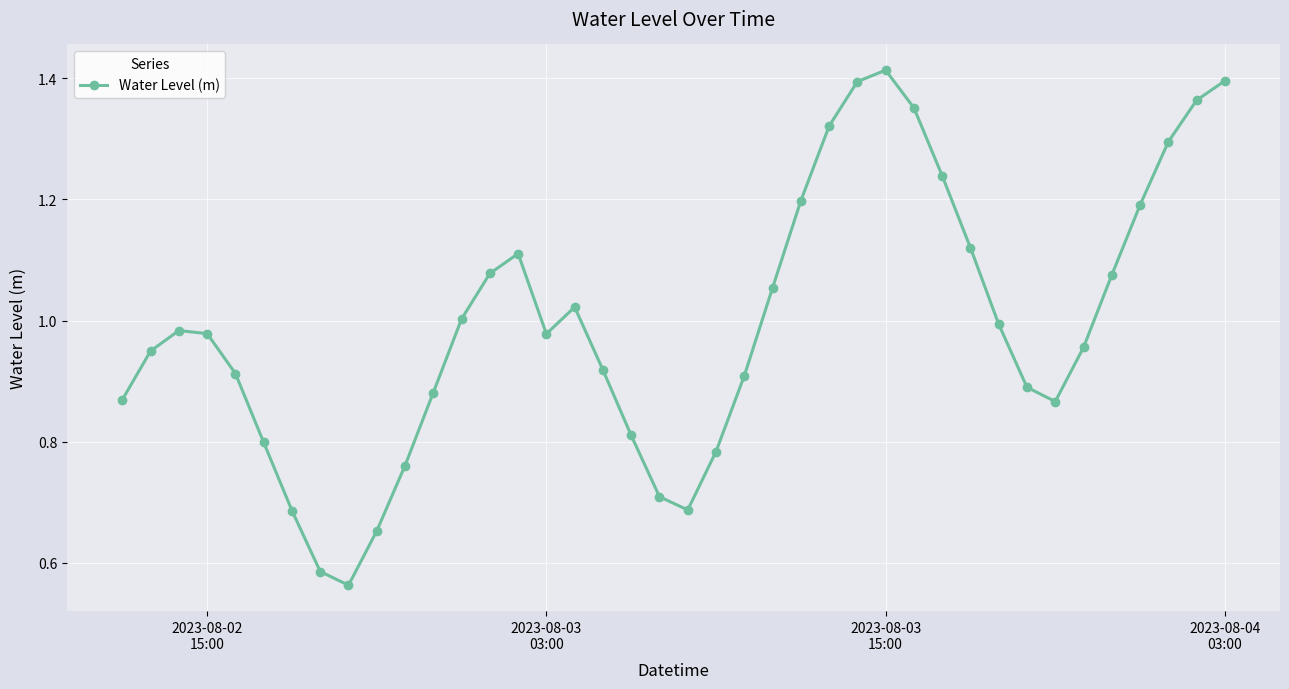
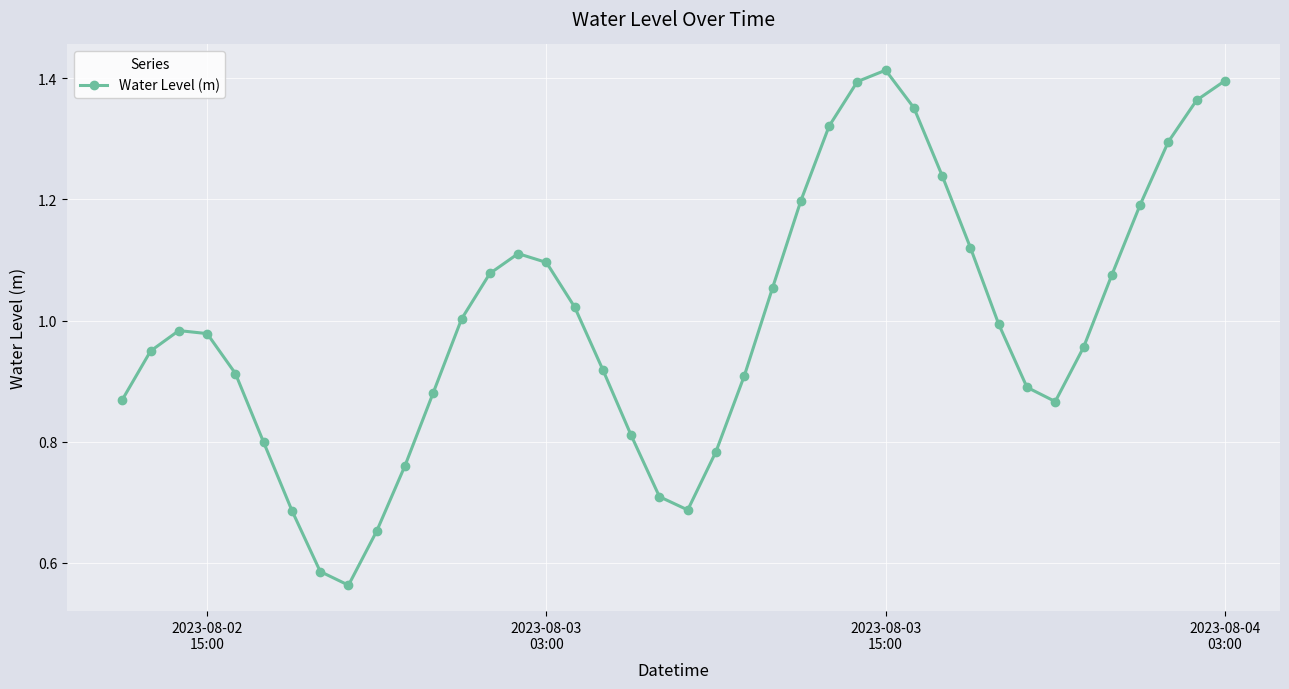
  {
    "2023-08-02 15:00": 0.98,
-   "2023-08-03 03:00": 0.98,
+   "2023-08-03 03:00": 1.10,
    "2023-08-03 15:00": 1.41,
    "2023-08-04 03:00": 1.40
  }
